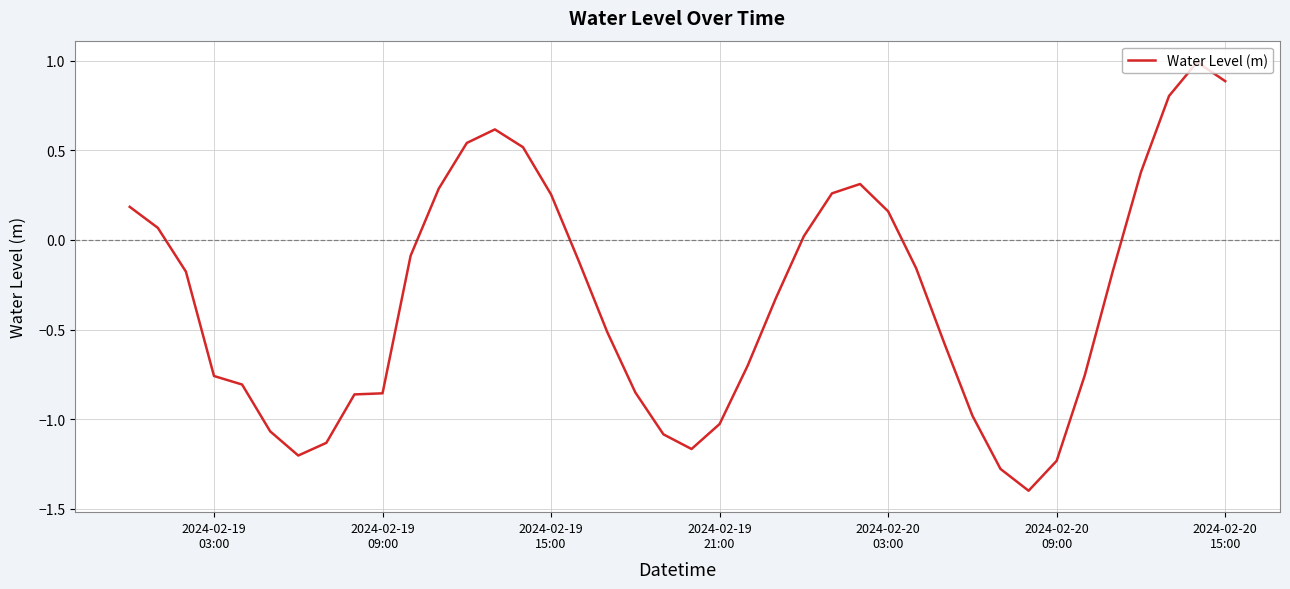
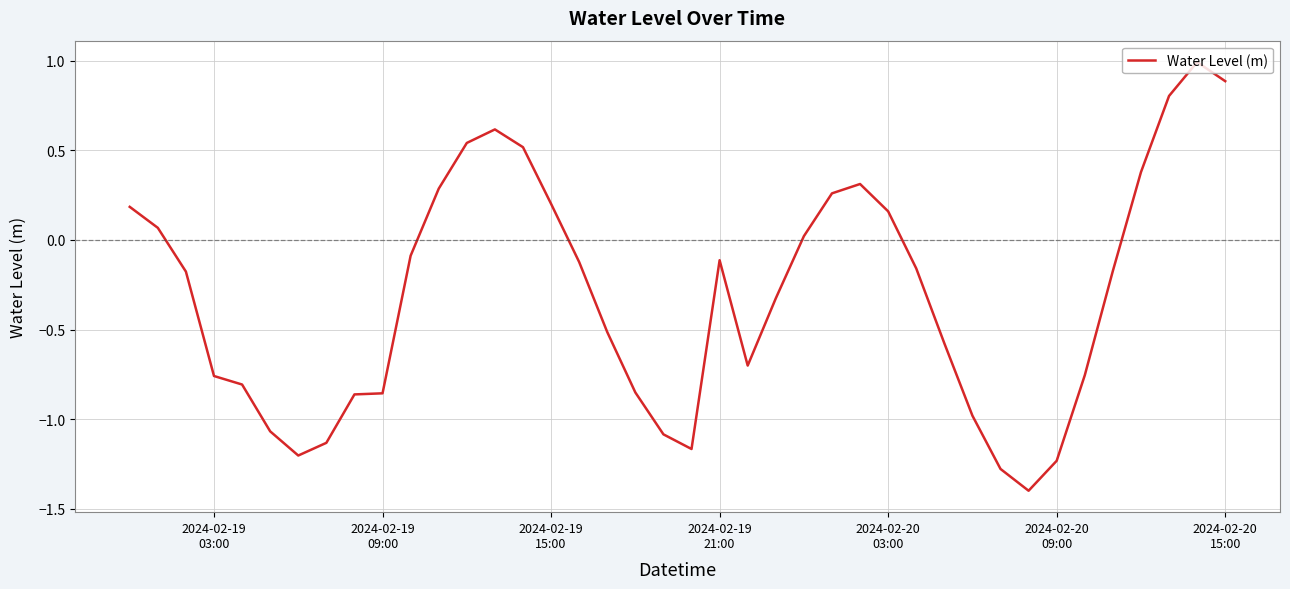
  {
    "2024-02-19 03:00": -0.76,
    "2024-02-19 09:00": -0.86,
-   "2024-02-19 15:00": 0.25,
-   "2024-02-19 21:00": -1.03,
+   "2024-02-19 15:00": 0.20,
+   "2024-02-19 21:00": -0.11,
    "2024-02-20 03:00": 0.16,
    "2024-02-20 09:00": -1.23,
    "2024-02-20 15:00": 0.89
  }
